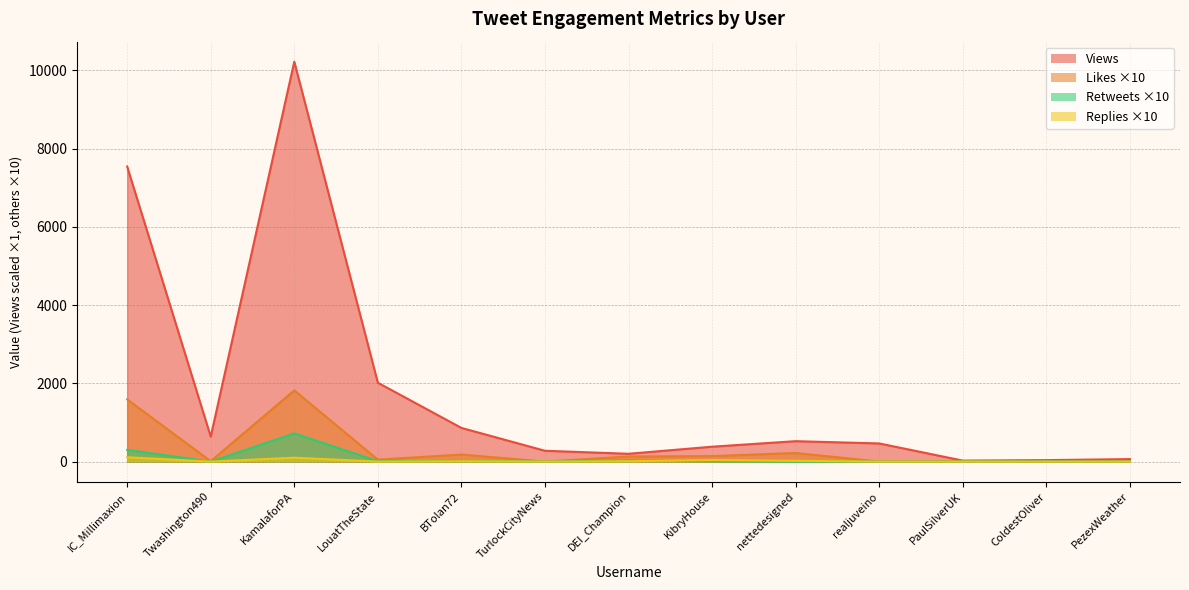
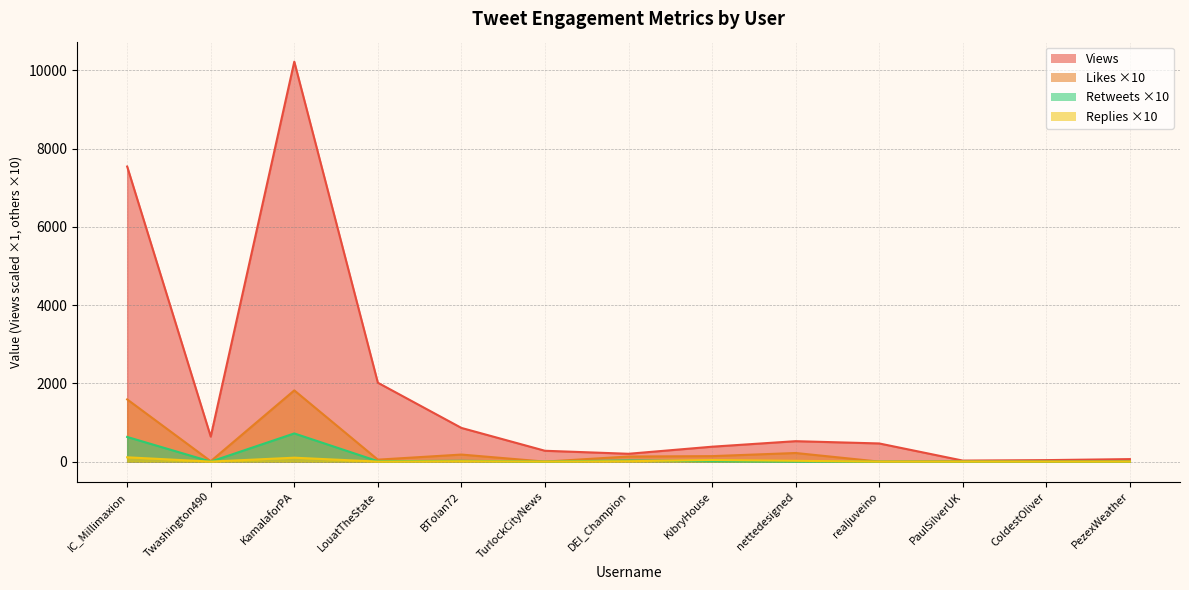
  {
    "Retweets ×10": {
-     "IC_Millimaxion": 300,
+     "IC_Millimaxion": 600,
      "KamalaforPA": 700
    },
    "Replies ×10": {
      "IC_Millimaxion": 100,
      "KamalaforPA": 100
    }
  }
